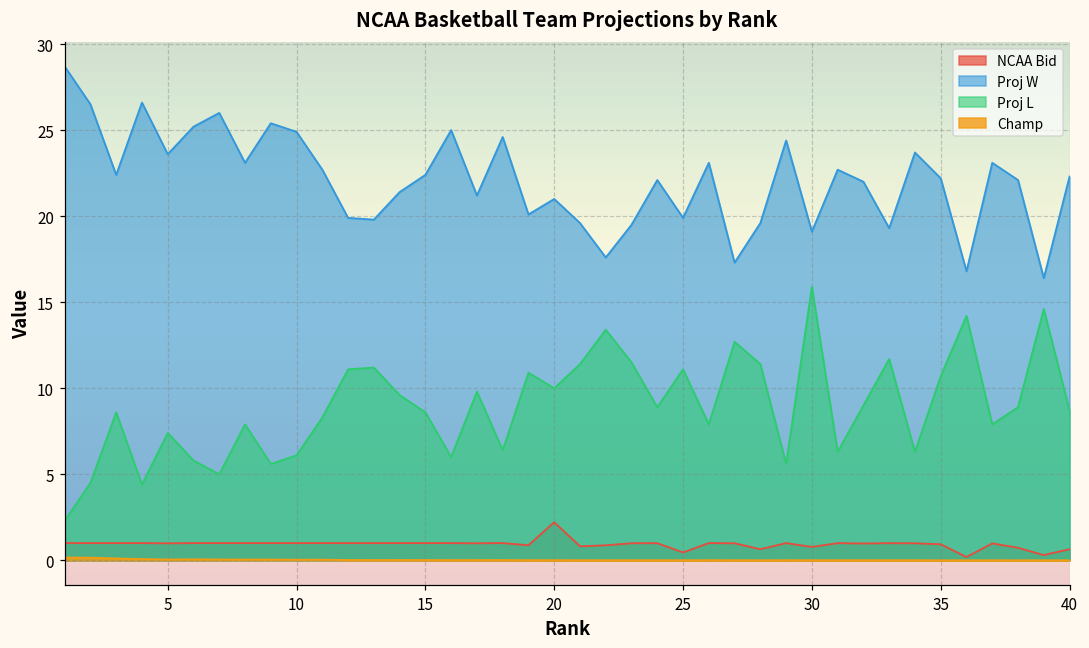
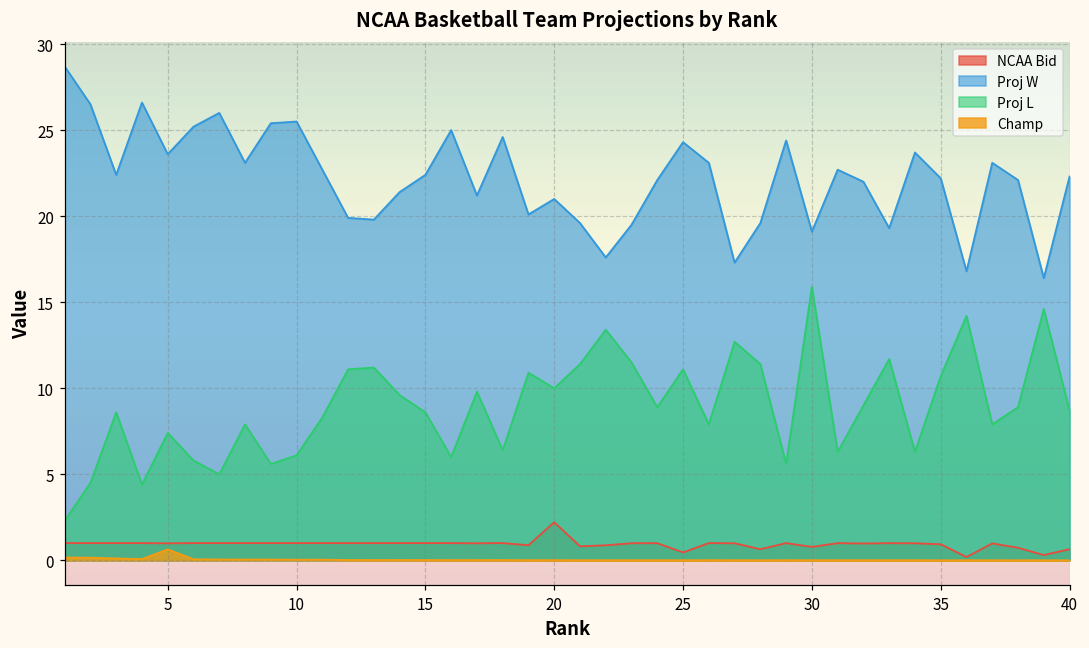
  {
    "NCAA Bid": {
      "5": 1.0,
      "10": 1.0,
      "15": 1.0,
      "20": 2.2,
      "25": 0.5,
      "30": 0.8,
      "35": 0.9,
      "40": 0.6
    },
    "Proj W": {
      "5": 23.6,
-     "10": 24.9,
+     "10": 25.5,
      "15": 22.4,
      "20": 21.0,
-     "25": 19.9,
+     "25": 24.3,
      "30": 19.1,
      "35": 22.2,
      "40": 22.3
    },
    "Proj L": {
      "5": 7.4,
      "10": 6.1,
      "15": 8.6,
      "20": 10.0,
      "25": 11.1,
      "30": 15.9,
      "35": 10.7,
      "40": 8.7
    },
    "Champ": {
-     "5": 0.0,
+     "5": 0.6,
      "10": 0.0,
      "15": 0.0,
      "20": 0.0,
      "25": 0.0,
      "30": 0.0,
      "35": 0.0,
      "40": 0.0
    }
  }
